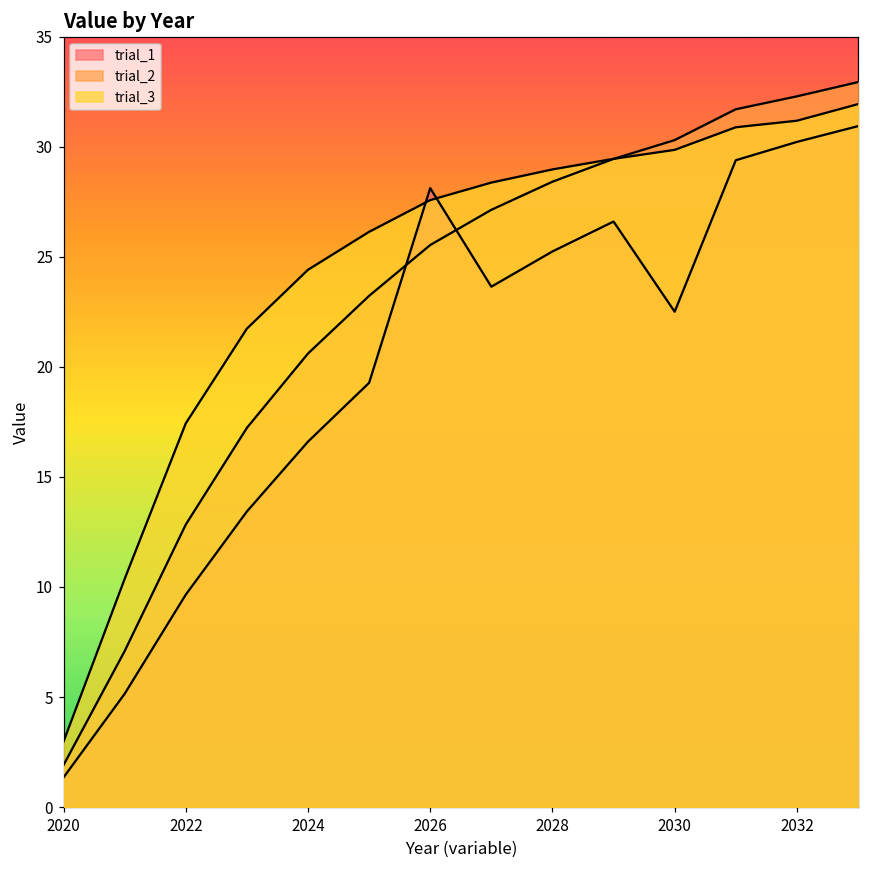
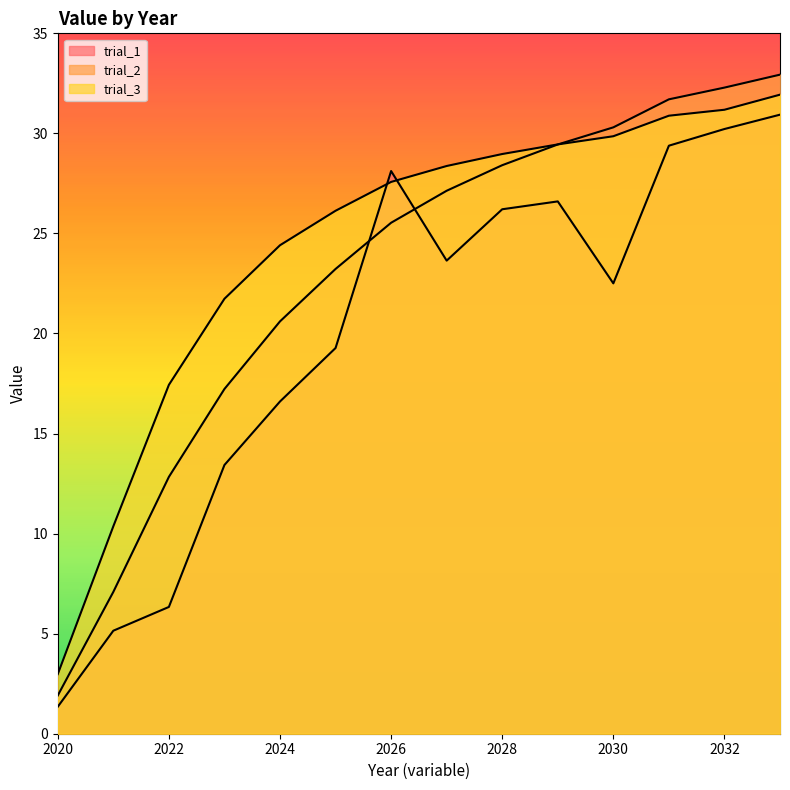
  {
    "trial_1": {
      "2020": 1.3,
-     "2022": 9.7,
+     "2022": 6.3,
      "2024": 16.6,
      "2026": 28.1,
-     "2028": 25.2,
+     "2028": 26.2,
      "2030": 22.5,
      "2032": 30.2
    }
  }
